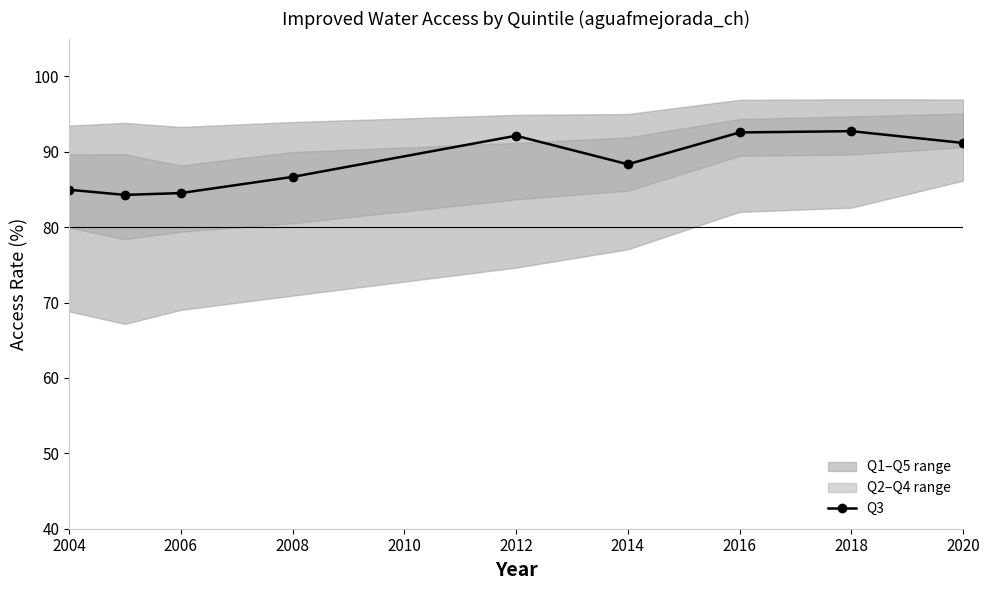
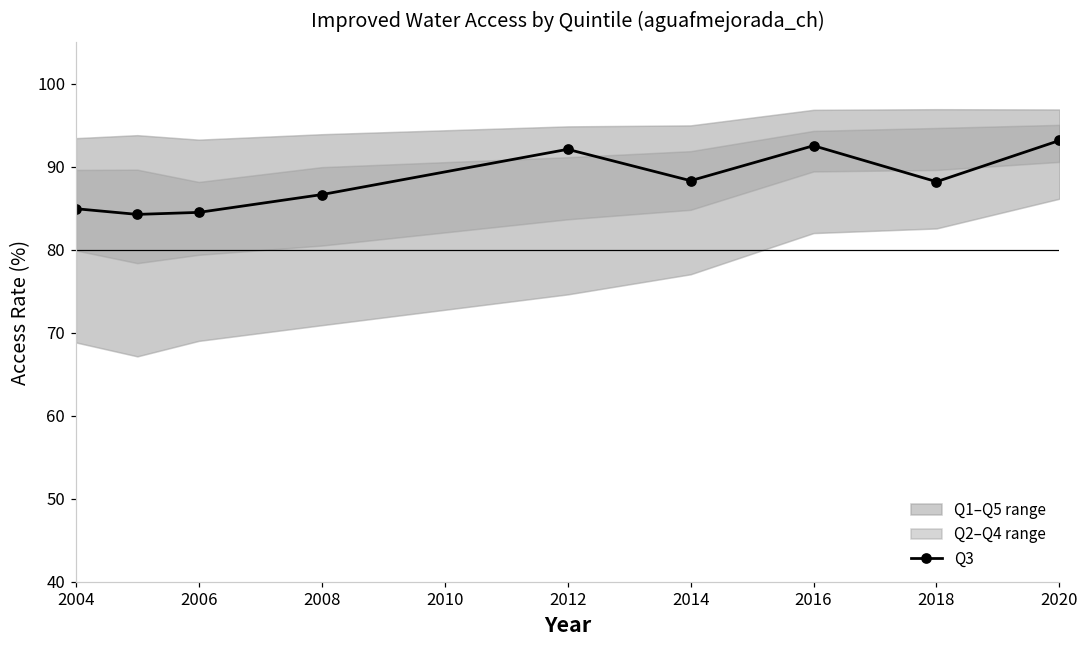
  {
    "Q3": {
      "2004": 85,
      "2006": 85,
      "2008": 87,
      "2012": 92,
      "2014": 88,
      "2016": 93,
-     "2018": 93,
-     "2020": 91
+     "2018": 88,
+     "2020": 93
    }
  }
